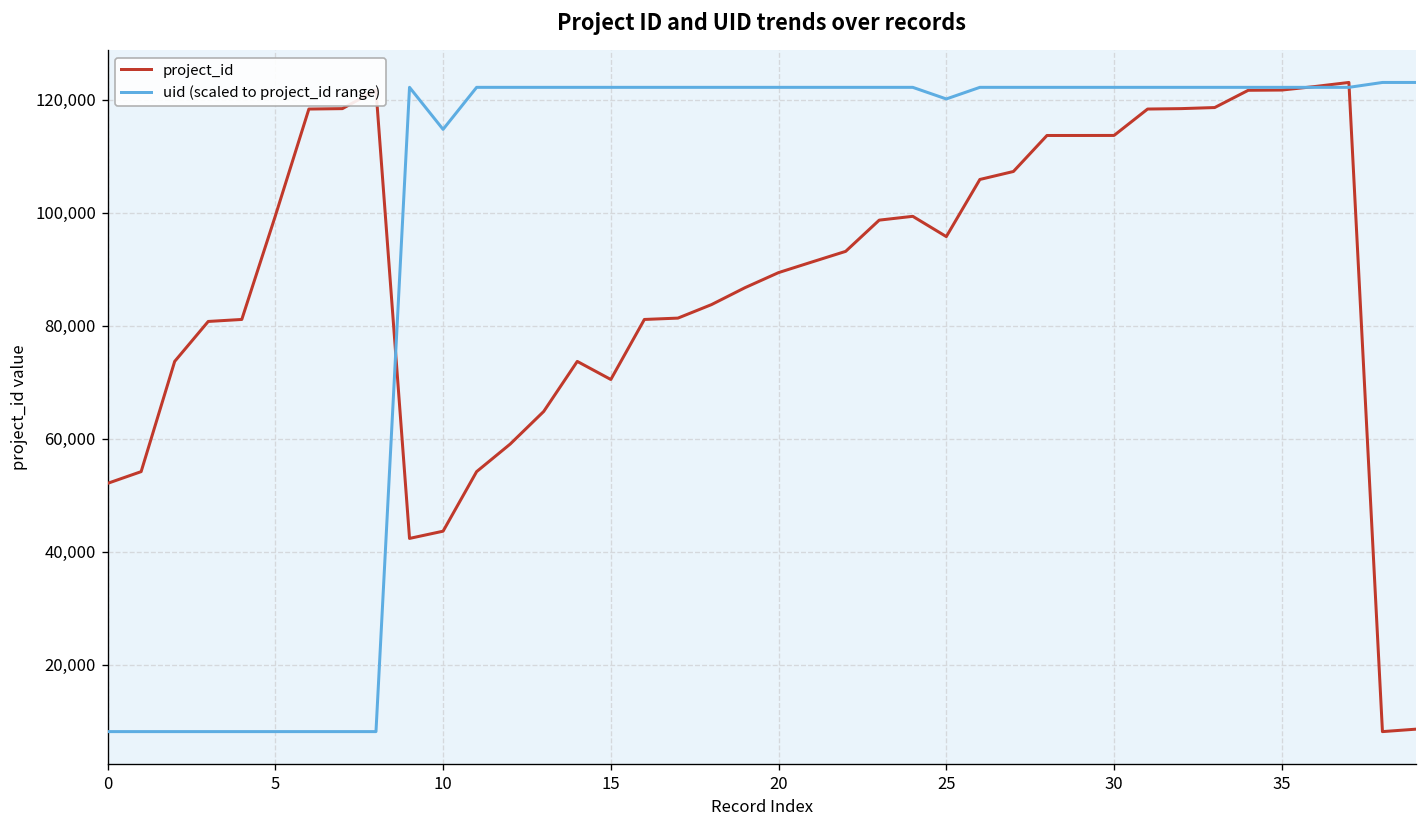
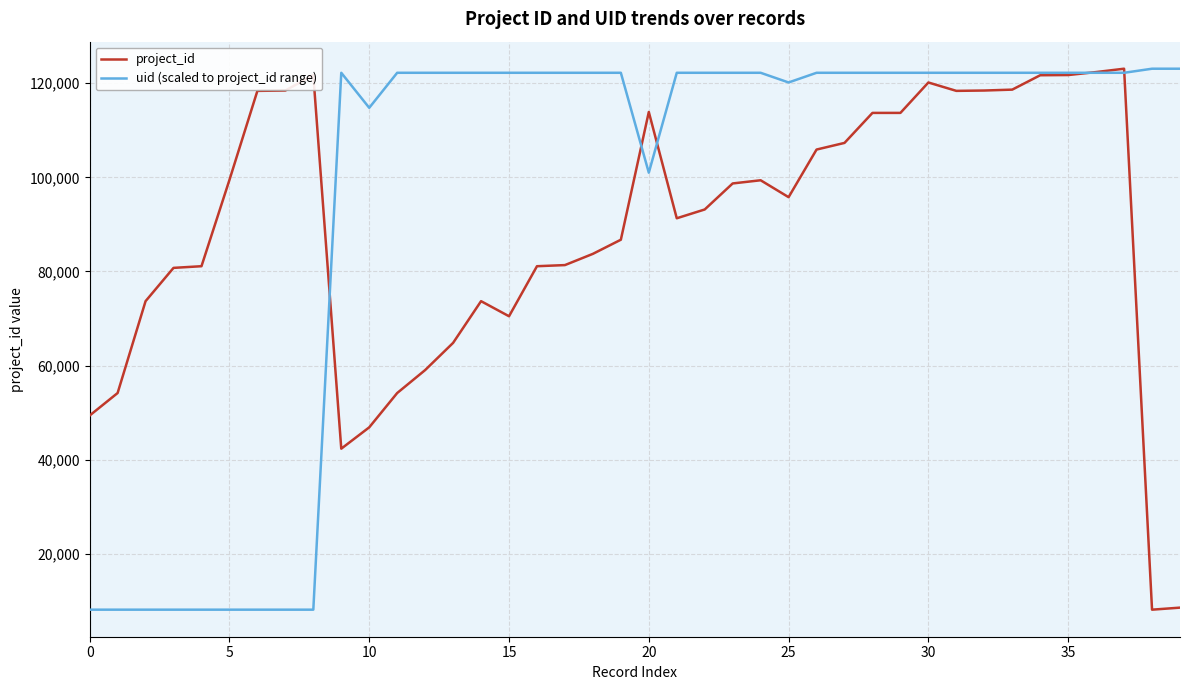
  {
    "project_id": {
-     "0": "52,000",
+     "0": "49,000",
      "5": "99,000",
-     "10": "44,000",
+     "10": "47,000",
      "15": "70,000",
-     "20": "89,000",
+     "20": "114,000",
      "25": "96,000",
-     "30": "114,000"
+     "30": "120,000"
    },
    "uid (scaled to project_id range)": {
      "0": "8,000",
      "5": "8,000",
      "10": "115,000",
      "15": "122,000",
-     "20": "122,000",
+     "20": "101,000",
      "25": "120,000",
      "30": "122,000"
    }
  }
